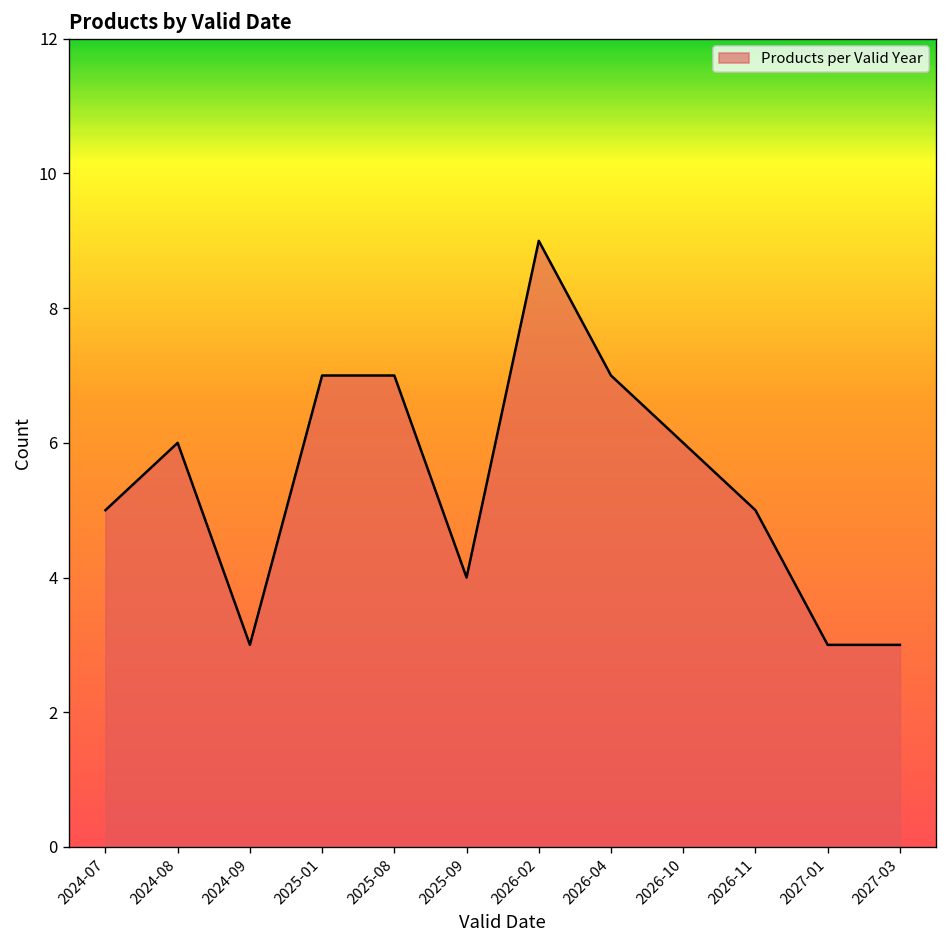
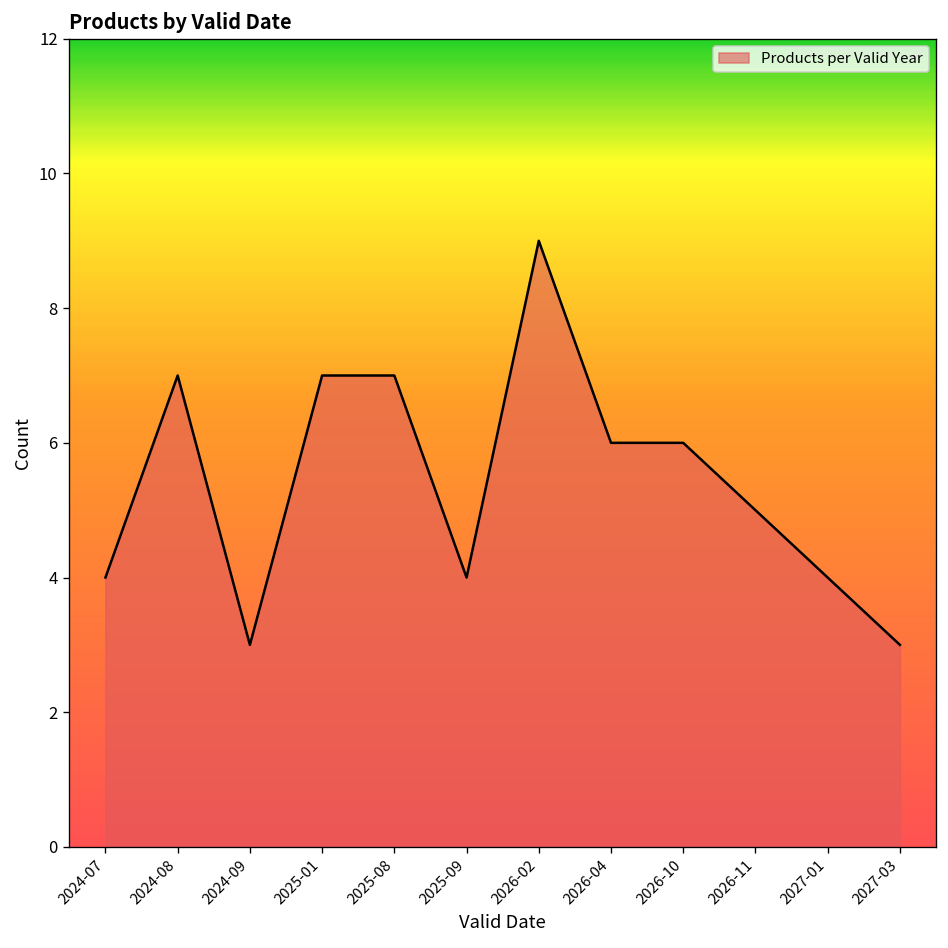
  {
-   "2024-07": 5,
-   "2024-08": 6,
+   "2024-07": 4,
+   "2024-08": 7,
    "2024-09": 3,
    "2025-01": 7,
    "2025-08": 7,
    "2025-09": 4,
    "2026-02": 9,
-   "2026-04": 7,
+   "2026-04": 6,
    "2026-10": 6,
    "2026-11": 5,
-   "2027-01": 3,
+   "2027-01": 4,
    "2027-03": 3
  }
